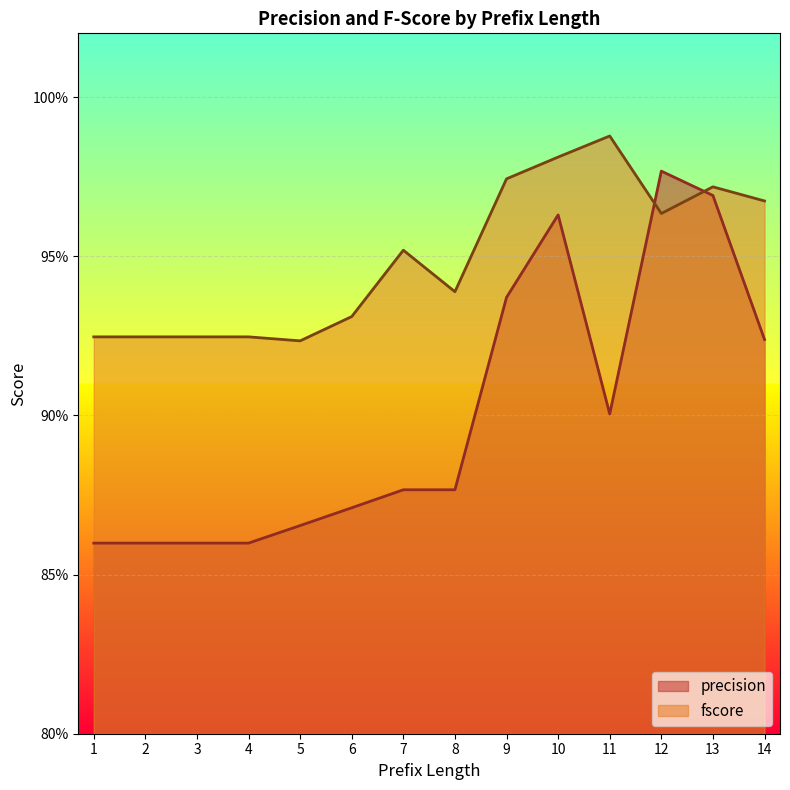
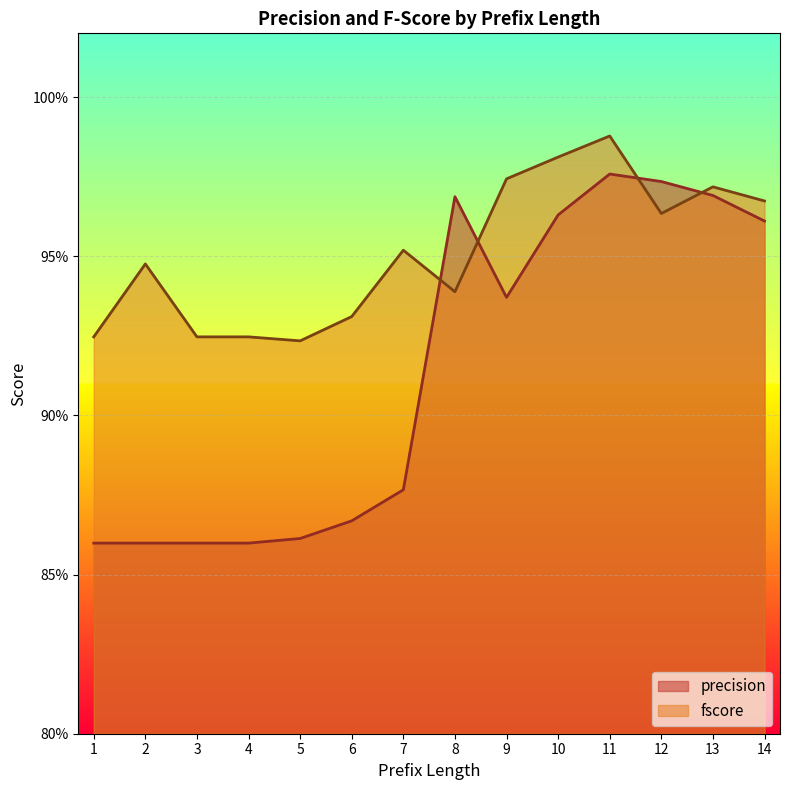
  {
    "precision": {
      "1": "86.0%",
      "2": "86.0%",
      "3": "86.0%",
      "4": "86.0%",
-     "5": "86.5%",
-     "6": "87.1%",
+     "5": "86.1%",
+     "6": "86.7%",
      "7": "87.7%",
-     "8": "87.7%",
+     "8": "96.9%",
      "9": "93.7%",
      "10": "96.3%",
-     "11": "90.0%",
-     "12": "97.7%",
+     "11": "97.6%",
+     "12": "97.3%",
      "13": "96.9%",
-     "14": "92.4%"
+     "14": "96.1%"
    },
    "fscore": {
      "1": "92.5%",
-     "2": "92.5%",
+     "2": "94.8%",
      "3": "92.5%",
      "4": "92.5%",
      "5": "92.3%",
      "6": "93.1%",
      "7": "95.2%",
      "8": "93.9%",
      "9": "97.4%",
      "10": "98.1%",
      "11": "98.8%",
      "12": "96.3%",
      "13": "97.2%",
      "14": "96.7%"
    }
  }
